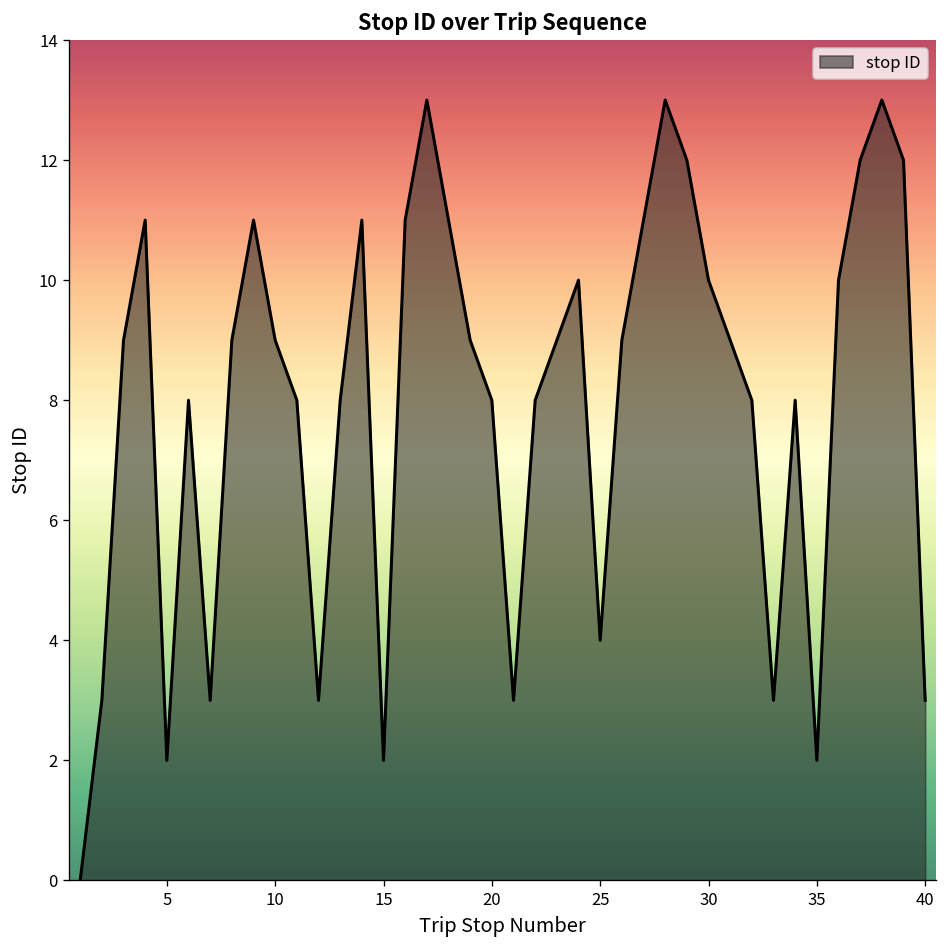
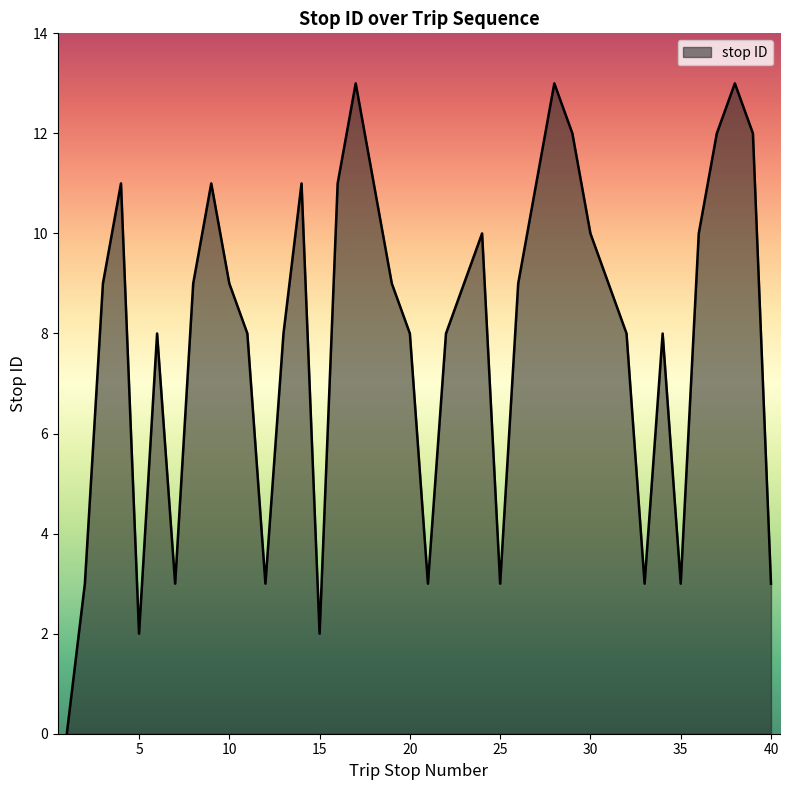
  {
    "5": 2,
    "10": 9,
    "15": 2,
    "20": 8,
-   "25": 4,
+   "25": 3,
    "30": 10,
-   "35": 2,
+   "35": 3,
    "40": 3
  }
